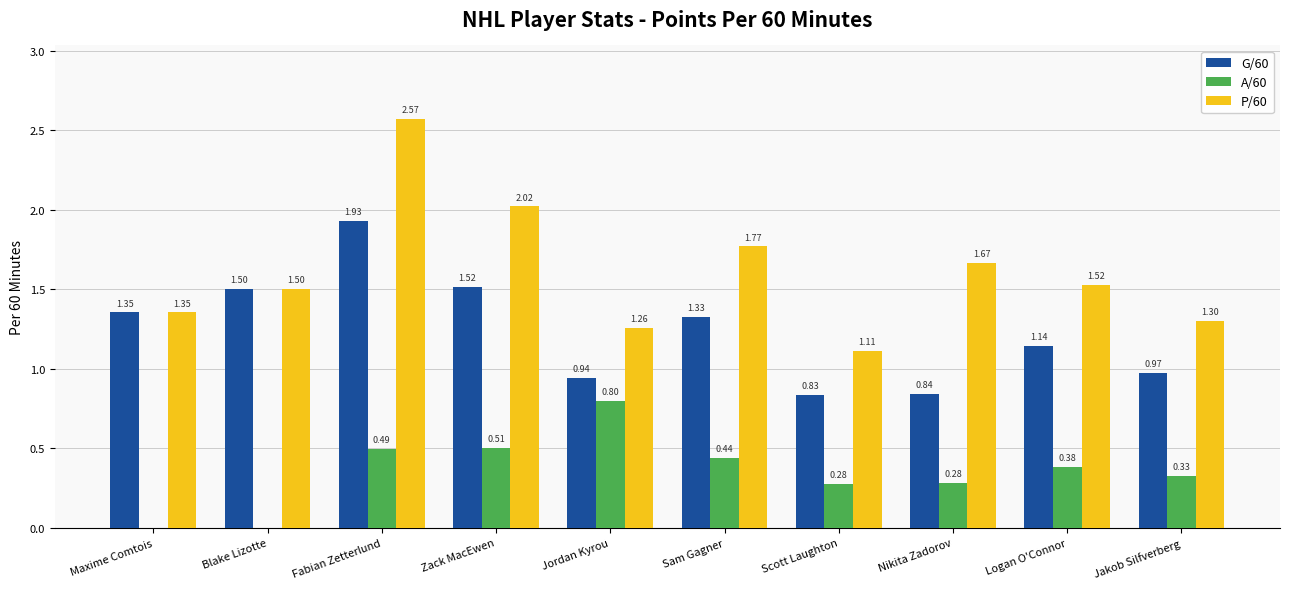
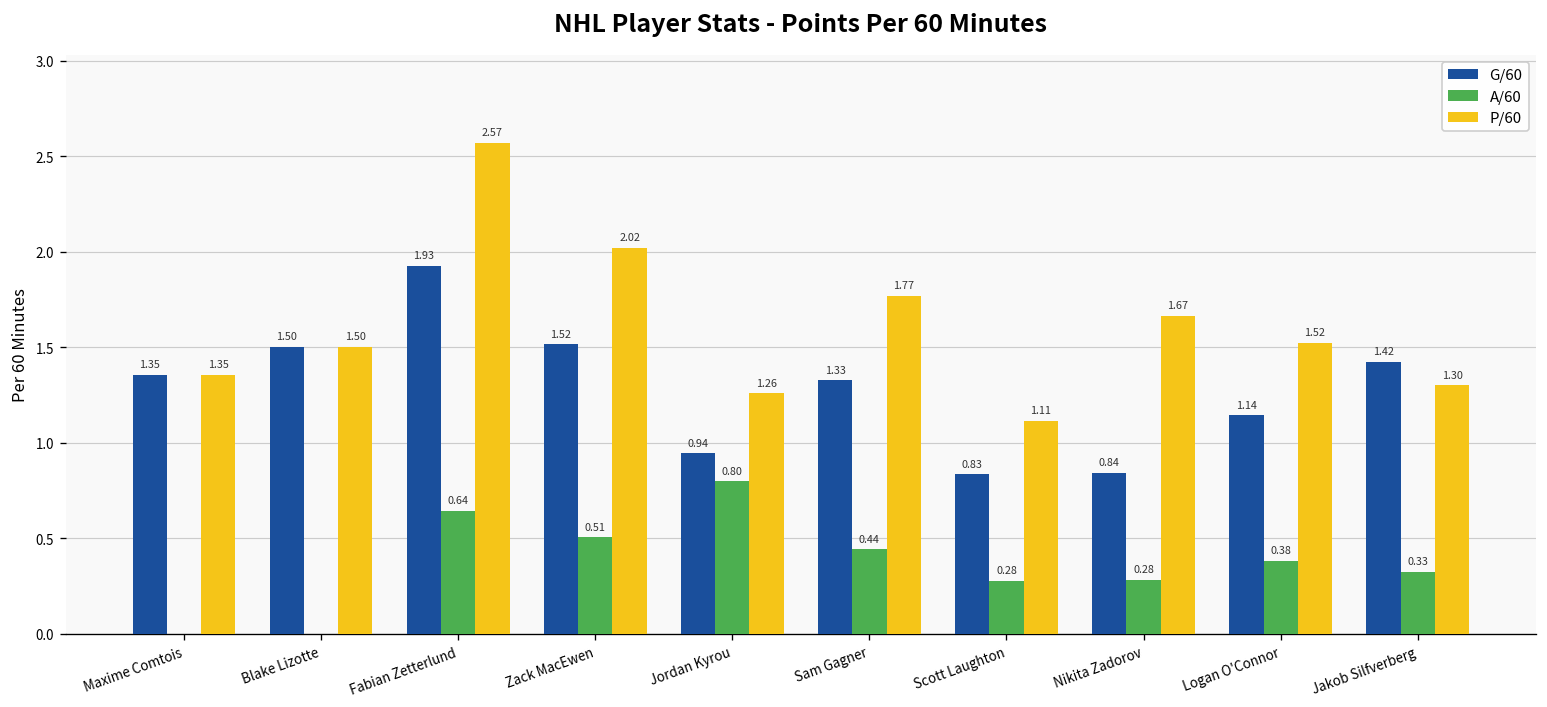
  {
    "G/60": {
      "Maxime Comtois": 1.35,
      "Blake Lizotte": 1.50,
      "Fabian Zetterlund": 1.93,
      "Zack MacEwen": 1.52,
      "Jordan Kyrou": 0.94,
      "Sam Gagner": 1.33,
      "Scott Laughton": 0.83,
      "Nikita Zadorov": 0.84,
      "Logan O'Connor": 1.14,
-     "Jakob Silfverberg": 0.97
+     "Jakob Silfverberg": 1.42
    },
    "A/60": {
-     "Fabian Zetterlund": 0.49,
+     "Fabian Zetterlund": 0.64,
      "Zack MacEwen": 0.51,
      "Jordan Kyrou": 0.80,
      "Sam Gagner": 0.44,
      "Scott Laughton": 0.28,
      "Nikita Zadorov": 0.28,
      "Logan O'Connor": 0.38,
      "Jakob Silfverberg": 0.33
    },
    "P/60": {
      "Maxime Comtois": 1.35,
      "Blake Lizotte": 1.50,
      "Fabian Zetterlund": 2.57,
      "Zack MacEwen": 2.02,
      "Jordan Kyrou": 1.26,
      "Sam Gagner": 1.77,
      "Scott Laughton": 1.11,
      "Nikita Zadorov": 1.67,
      "Logan O'Connor": 1.52,
      "Jakob Silfverberg": 1.30
    }
  }
